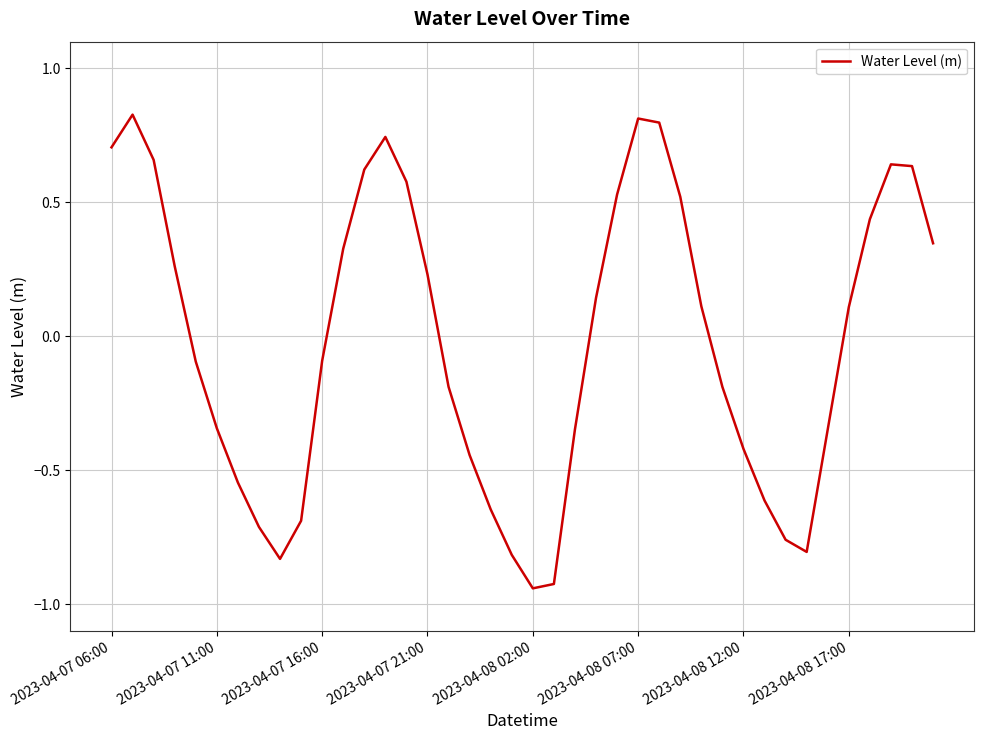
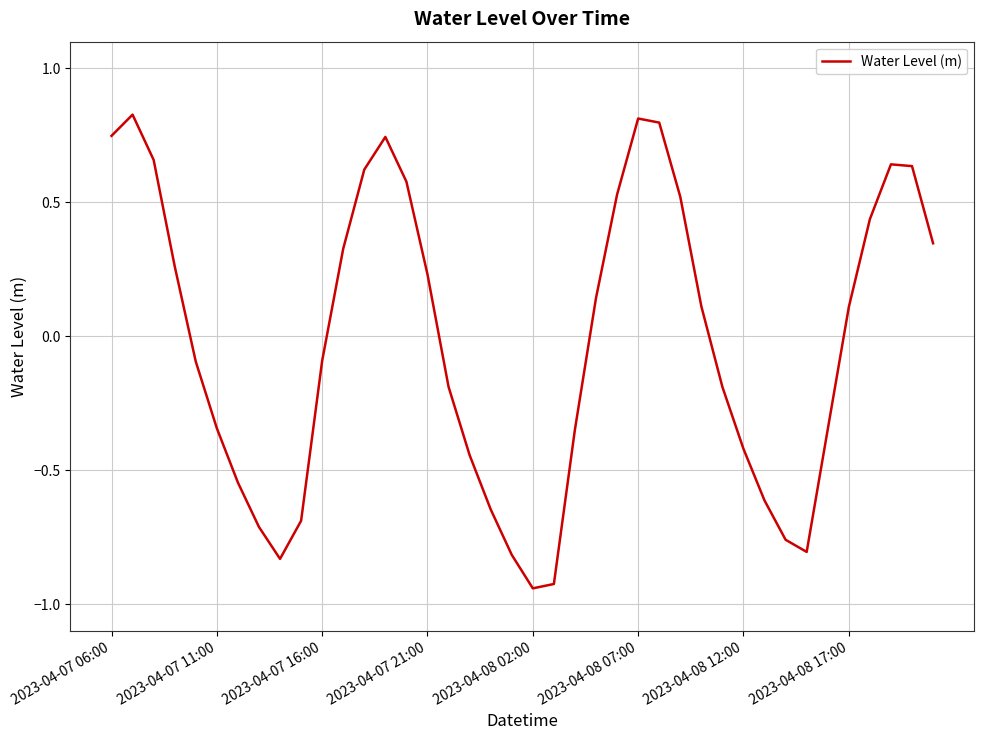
  {
-   "2023-04-07 06:00": 0.71,
+   "2023-04-07 06:00": 0.75,
    "2023-04-07 11:00": -0.34,
    "2023-04-07 16:00": -0.09,
    "2023-04-07 21:00": 0.23,
    "2023-04-08 02:00": -0.94,
    "2023-04-08 07:00": 0.81,
    "2023-04-08 12:00": -0.42,
    "2023-04-08 17:00": 0.11
  }
